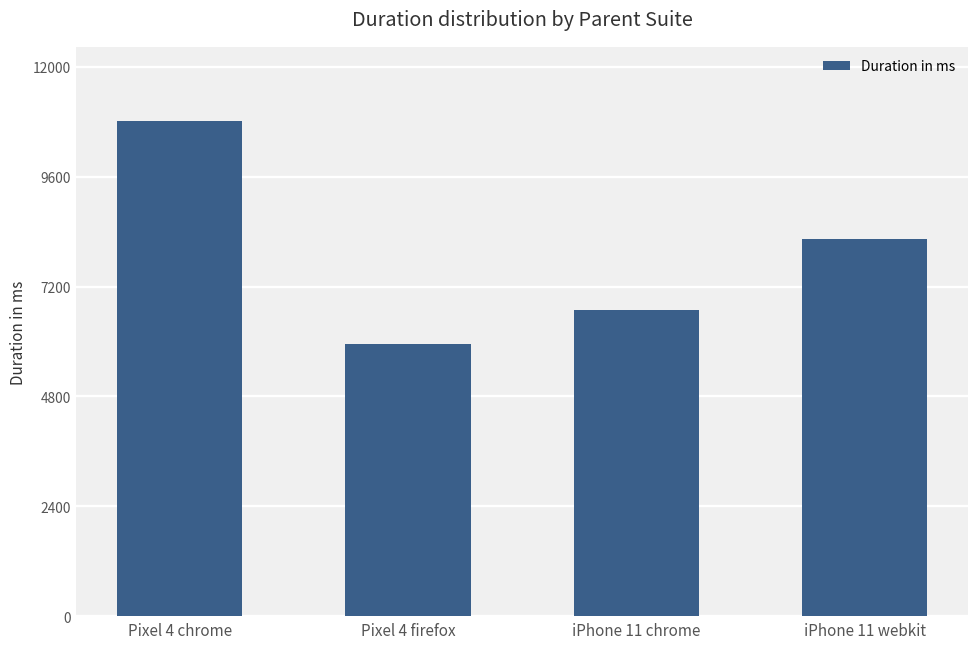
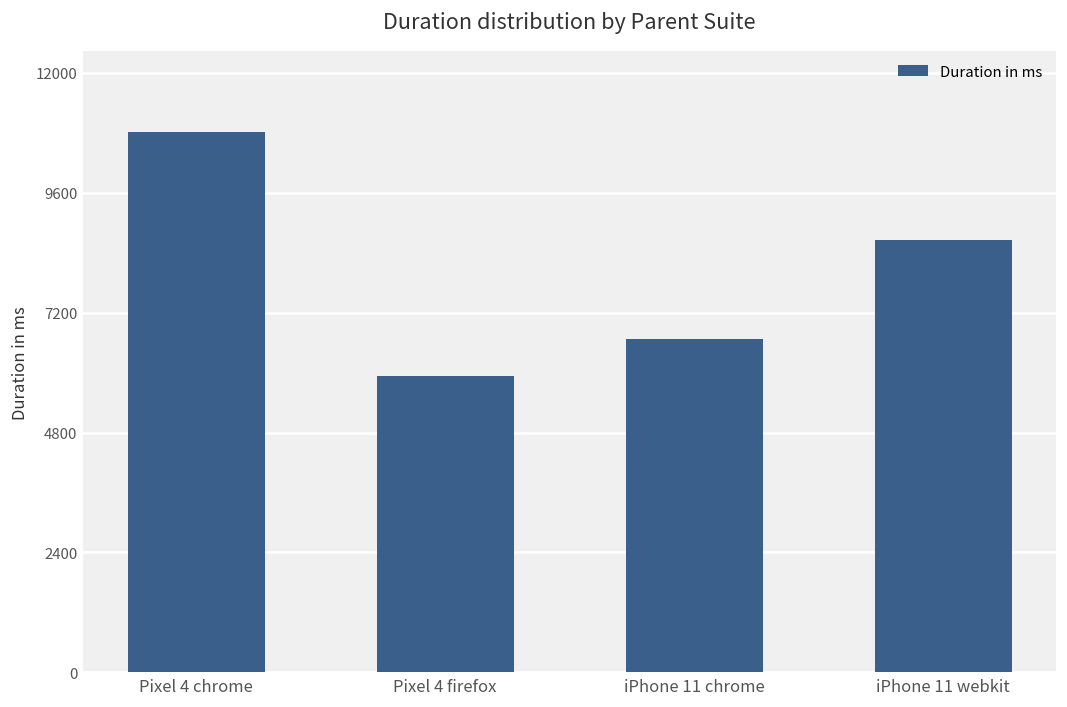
  {
    "Pixel 4 chrome": 10800,
    "Pixel 4 firefox": 5900,
    "iPhone 11 chrome": 6700,
-   "iPhone 11 webkit": 8200
+   "iPhone 11 webkit": 8700
  }
